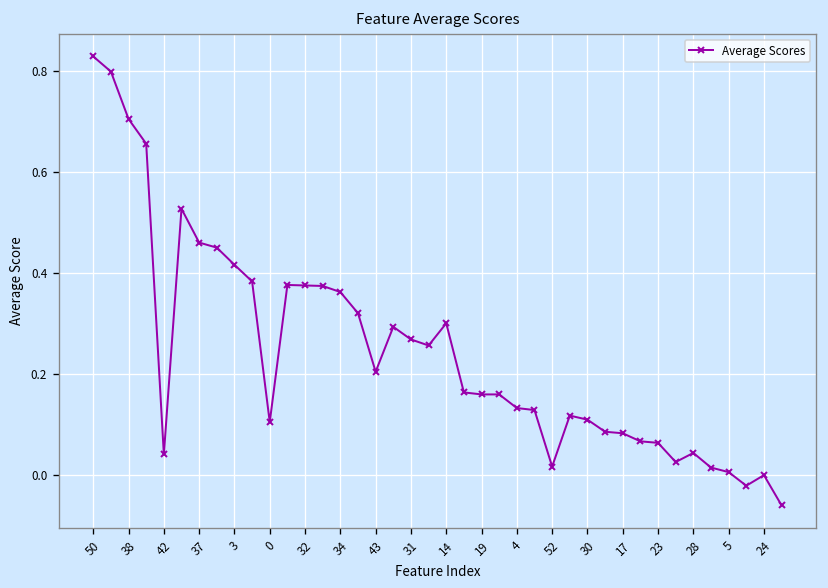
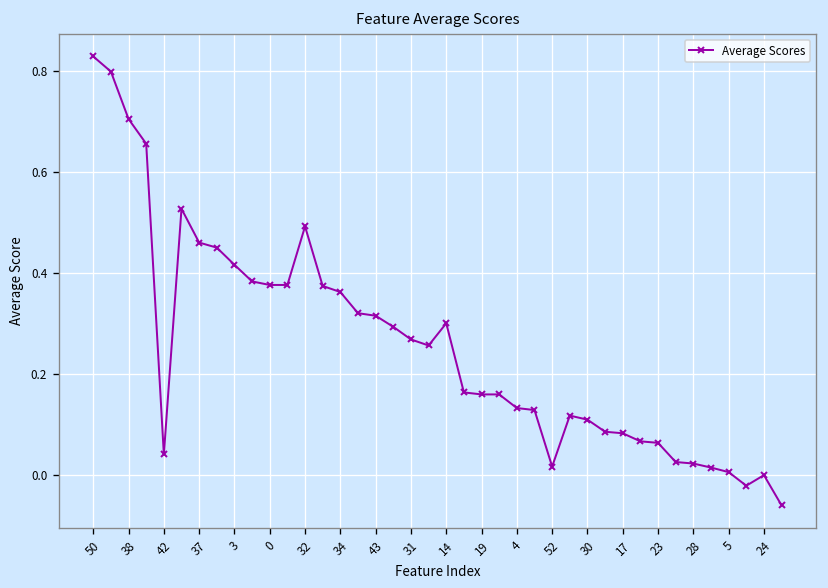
  {
    "50": 0.83,
    "38": 0.71,
    "42": 0.04,
-   "0": 0.10,
-   "32": 0.38,
+   "0": 0.38,
+   "32": 0.49,
    "34": 0.36,
-   "43": 0.20,
+   "43": 0.32,
    "14": 0.30,
    "4": 0.13,
    "52": 0.02,
    "30": 0.11,
-   "28": 0.04,
+   "28": 0.02,
    "24": 0.00
  }
